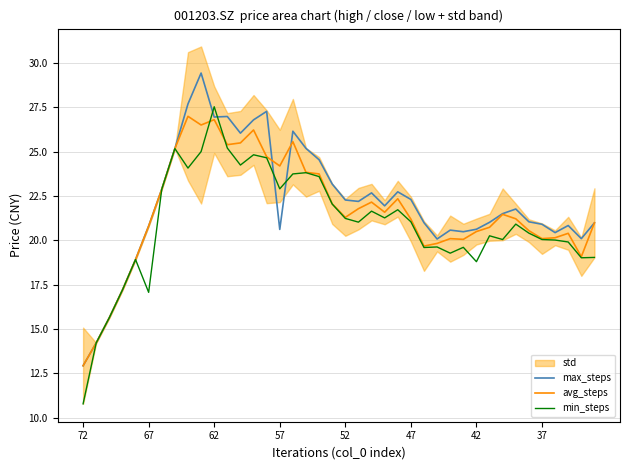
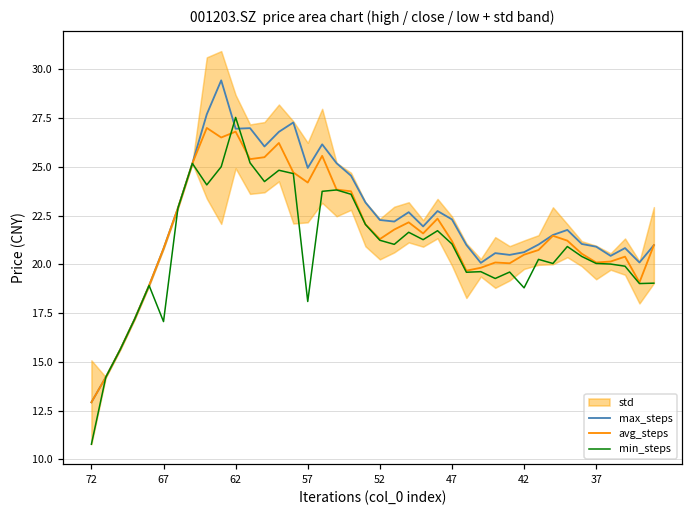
  {
    "max_steps": {
      "62": 27.0,
-     "57": 20.6,
+     "57": 25.0,
      "47": 22.3
    },
    "min_steps": {
      "72": 10.8,
      "67": 17.1,
      "62": 27.5,
-     "57": 22.9,
+     "57": 18.1,
      "47": 21.1,
      "42": 18.8
    }
  }
